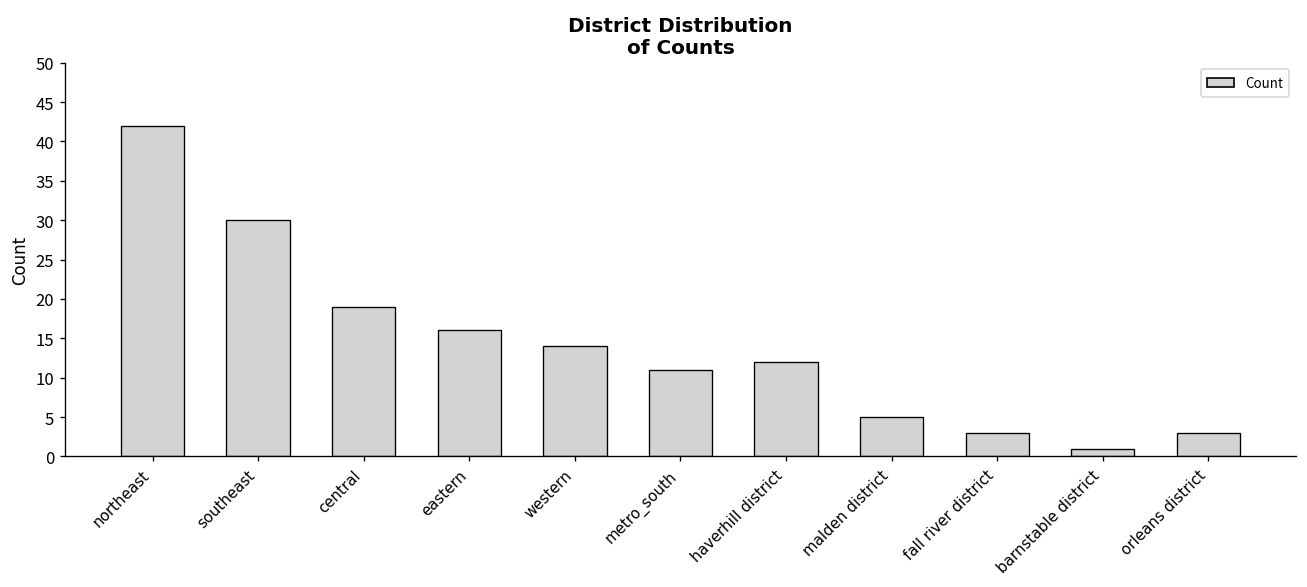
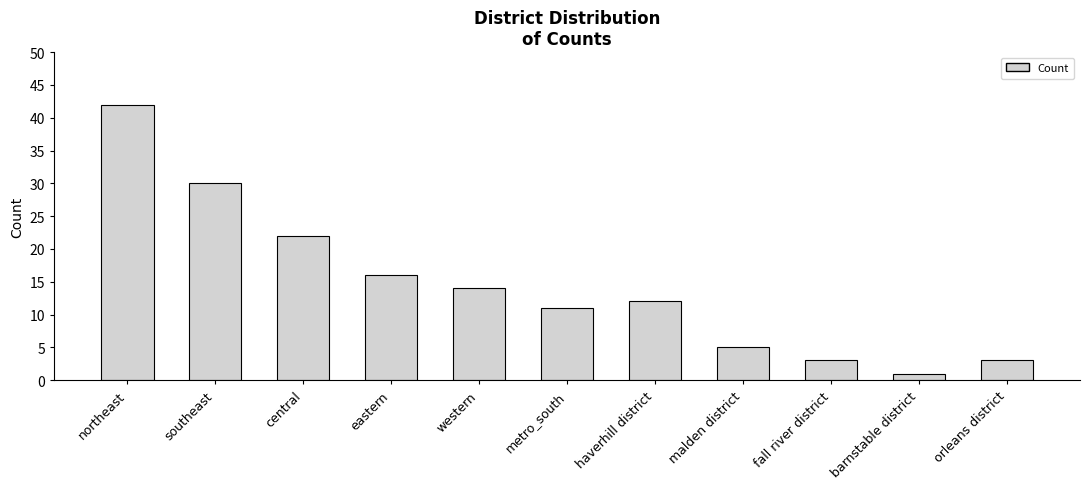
  {
    "northeast": 42,
    "southeast": 30,
-   "central": 19,
+   "central": 22,
    "eastern": 16,
    "western": 14,
    "metro_south": 11,
    "haverhill district": 12,
    "malden district": 5,
    "fall river district": 3,
    "barnstable district": 1,
    "orleans district": 3
  }
